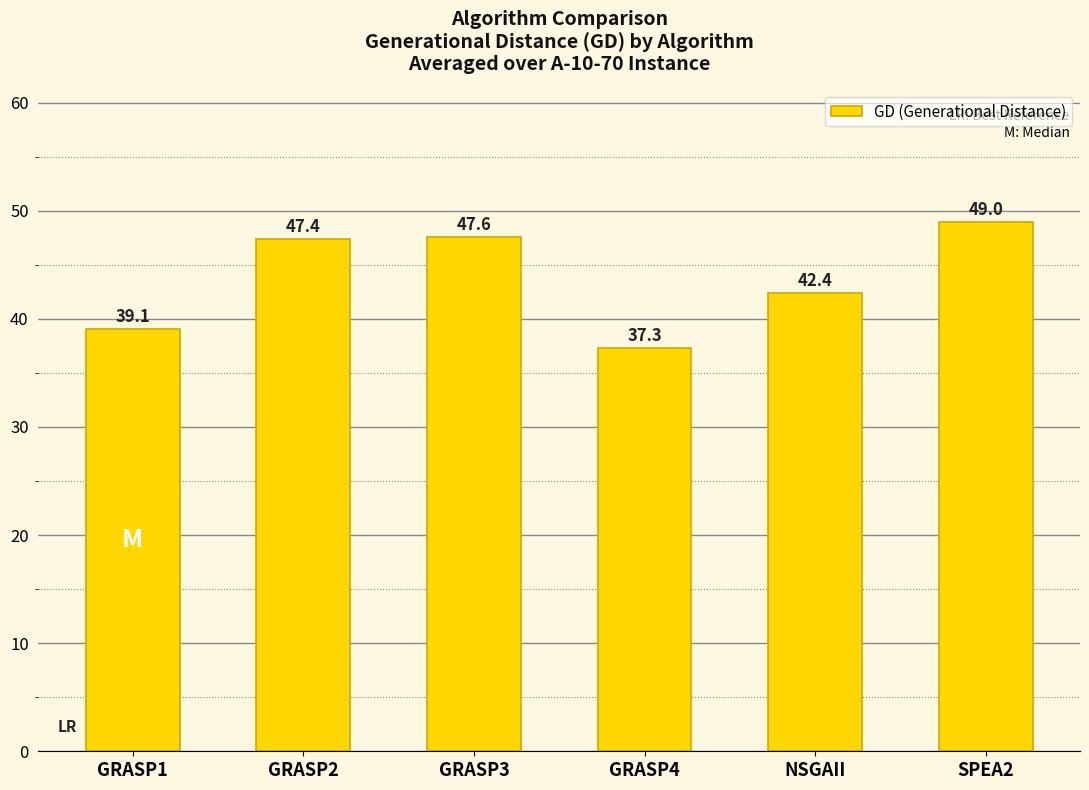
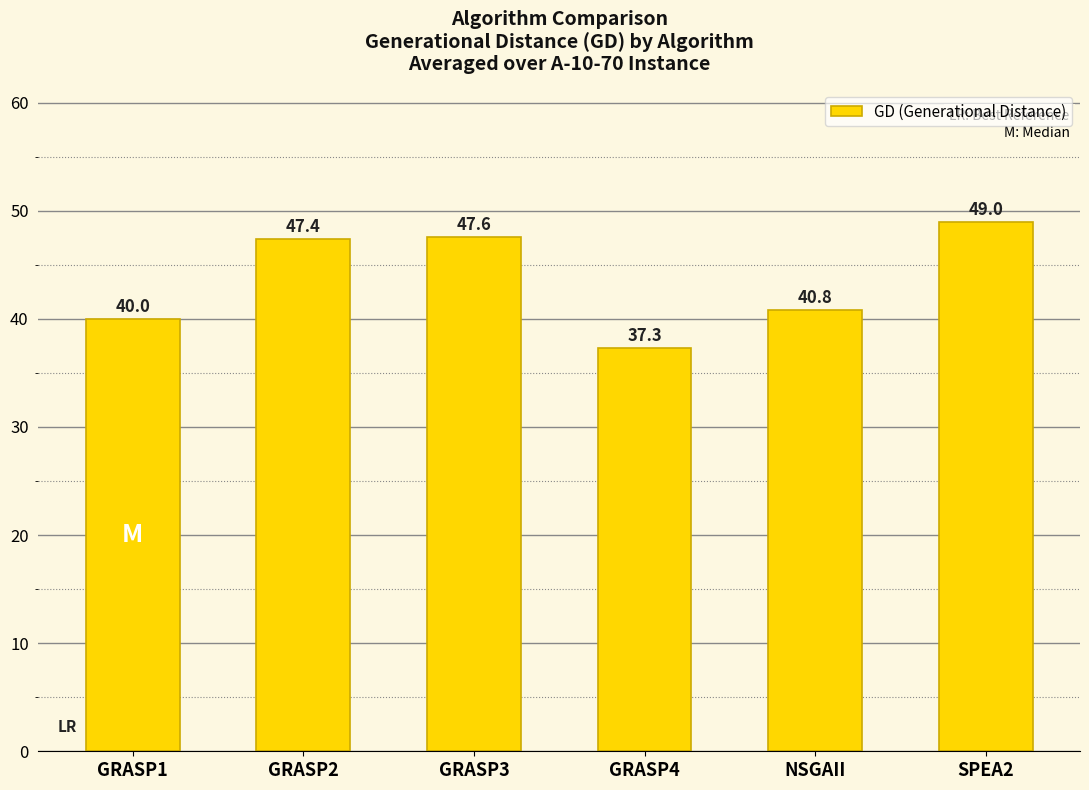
  {
-   "GRASP1": 39.1,
+   "GRASP1": 40.0,
    "GRASP2": 47.4,
    "GRASP3": 47.6,
    "GRASP4": 37.3,
-   "NSGAII": 42.4,
+   "NSGAII": 40.8,
    "SPEA2": 49.0
  }
